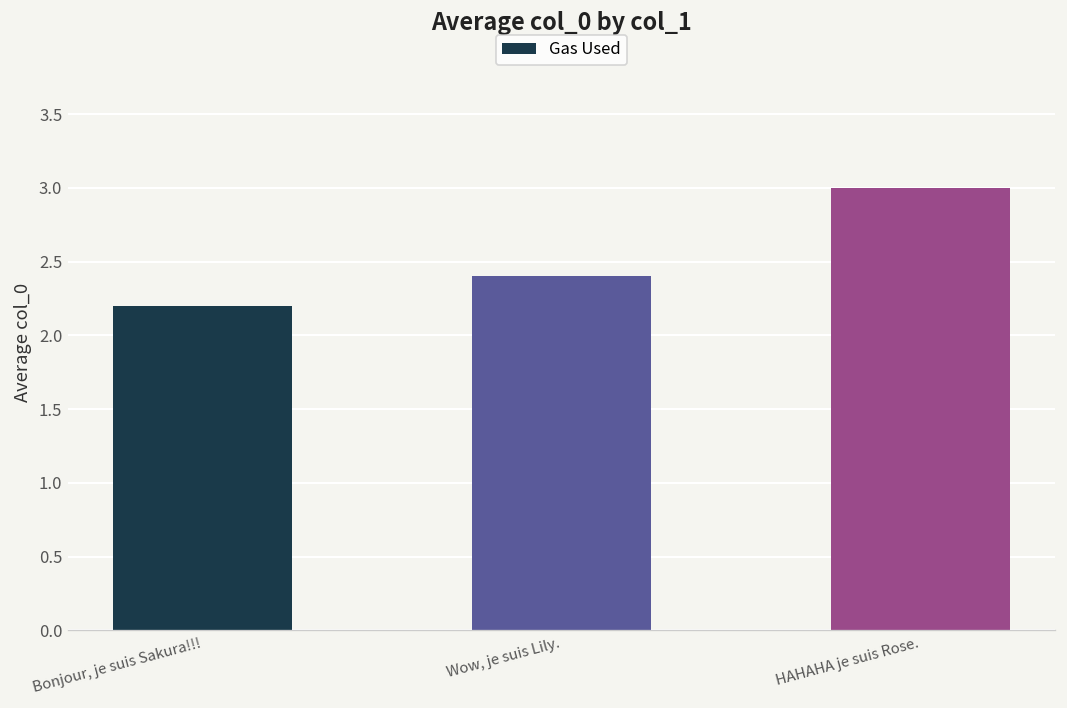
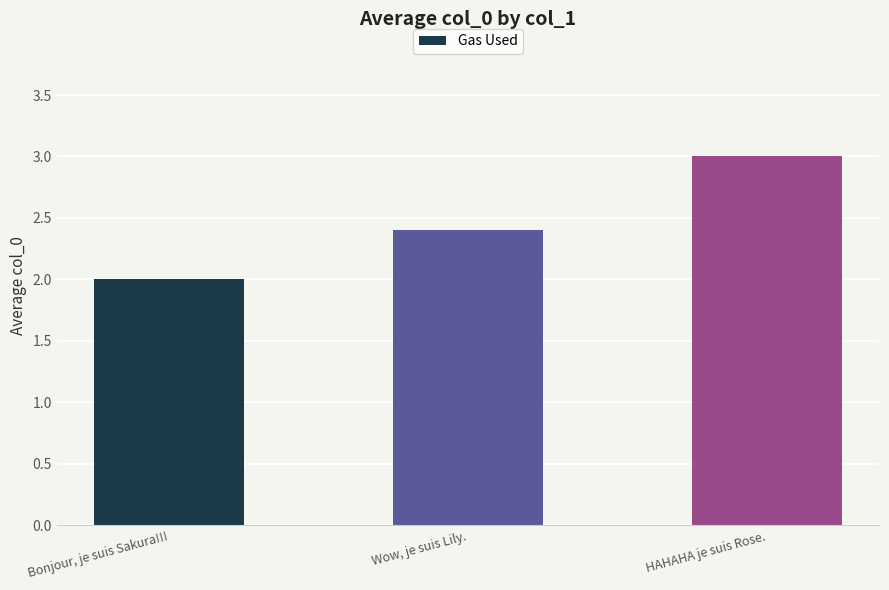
  {
-   "Bonjour, je suis Sakura!!!": 2.2,
+   "Bonjour, je suis Sakura!!!": 2.0,
    "Wow, je suis Lily.": 2.4,
    "HAHAHA je suis Rose.": 3.0
  }
